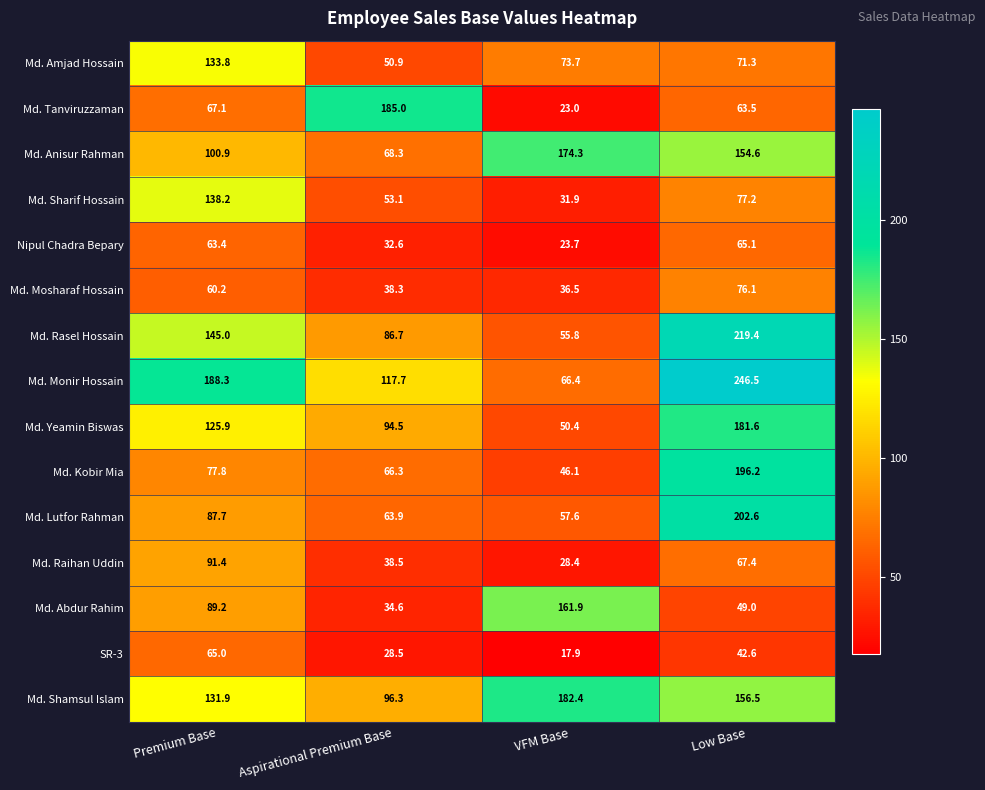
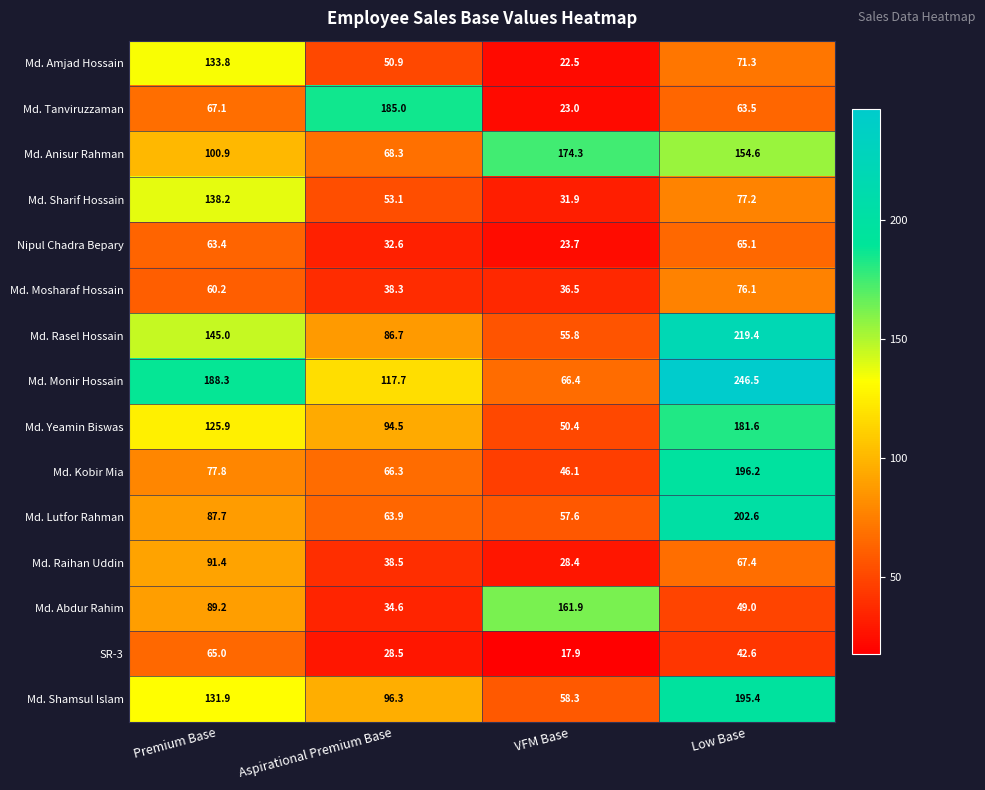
  {
    "Md. Amjad Hossain": {
      "Premium Base": 133.8,
      "Aspirational Premium Base": 50.9,
-     "VFM Base": 73.7,
+     "VFM Base": 22.5,
      "Low Base": 71.3
    },
    "Md. Tanviruzzaman": {
      "Premium Base": 67.1,
      "Aspirational Premium Base": 185.0,
      "VFM Base": 23.0,
      "Low Base": 63.5
    },
    "Md. Anisur Rahman": {
      "Premium Base": 100.9,
      "Aspirational Premium Base": 68.3,
      "VFM Base": 174.3,
      "Low Base": 154.6
    },
    "Md. Sharif Hossain": {
      "Premium Base": 138.2,
      "Aspirational Premium Base": 53.1,
      "VFM Base": 31.9,
      "Low Base": 77.2
    },
    "Nipul Chadra Bepary": {
      "Premium Base": 63.4,
      "Aspirational Premium Base": 32.6,
      "VFM Base": 23.7,
      "Low Base": 65.1
    },
    "Md. Mosharaf Hossain": {
      "Premium Base": 60.2,
      "Aspirational Premium Base": 38.3,
      "VFM Base": 36.5,
      "Low Base": 76.1
    },
    "Md. Rasel Hossain": {
      "Premium Base": 145.0,
      "Aspirational Premium Base": 86.7,
      "VFM Base": 55.8,
      "Low Base": 219.4
    },
    "Md. Monir Hossain": {
      "Premium Base": 188.3,
      "Aspirational Premium Base": 117.7,
      "VFM Base": 66.4,
      "Low Base": 246.5
    },
    "Md. Yeamin Biswas": {
      "Premium Base": 125.9,
      "Aspirational Premium Base": 94.5,
      "VFM Base": 50.4,
      "Low Base": 181.6
    },
    "Md. Kobir Mia": {
      "Premium Base": 77.8,
      "Aspirational Premium Base": 66.3,
      "VFM Base": 46.1,
      "Low Base": 196.2
    },
    "Md. Lutfor Rahman": {
      "Premium Base": 87.7,
      "Aspirational Premium Base": 63.9,
      "VFM Base": 57.6,
      "Low Base": 202.6
    },
    "Md. Raihan Uddin": {
      "Premium Base": 91.4,
      "Aspirational Premium Base": 38.5,
      "VFM Base": 28.4,
      "Low Base": 67.4
    },
    "Md. Abdur Rahim": {
      "Premium Base": 89.2,
      "Aspirational Premium Base": 34.6,
      "VFM Base": 161.9,
      "Low Base": 49.0
    },
    "SR-3": {
      "Premium Base": 65.0,
      "Aspirational Premium Base": 28.5,
      "VFM Base": 17.9,
      "Low Base": 42.6
    },
    "Md. Shamsul Islam": {
      "Premium Base": 131.9,
      "Aspirational Premium Base": 96.3,
-     "VFM Base": 182.4,
-     "Low Base": 156.5
+     "VFM Base": 58.3,
+     "Low Base": 195.4
    }
  }
